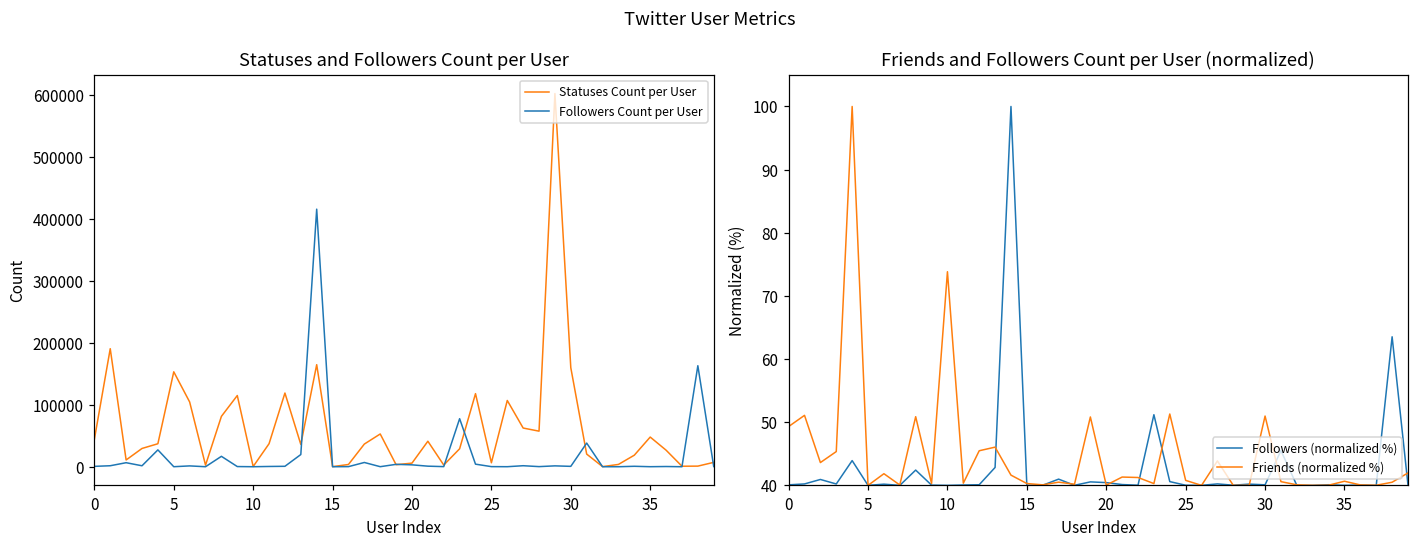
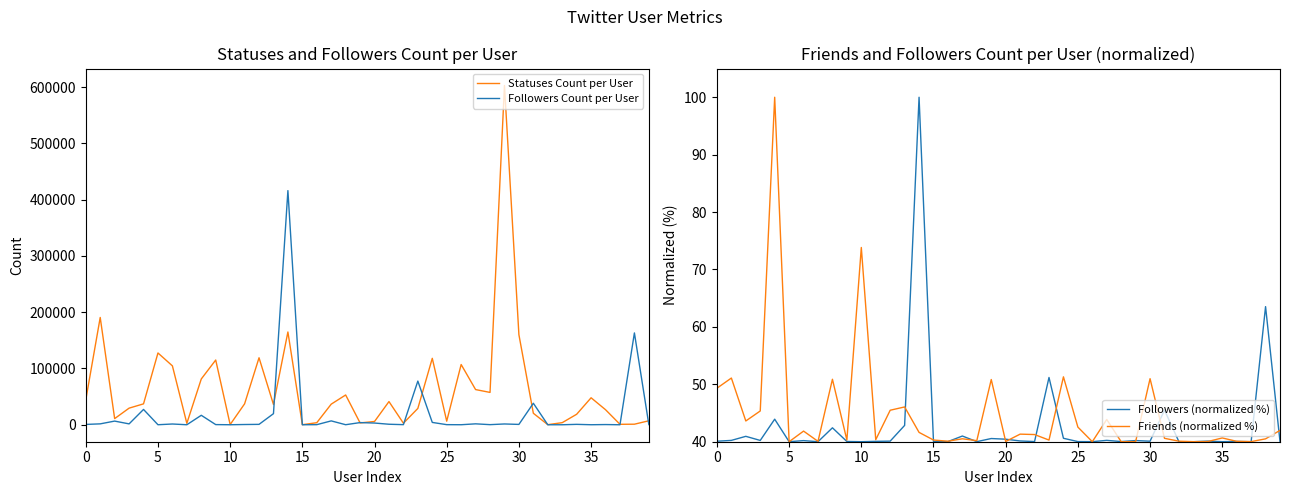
  {
    "Statuses and Followers Count per User": {
      "Statuses Count per User": {
        "0": 40000,
-       "5": 150000,
+       "5": 130000,
        "25": 10000,
        "30": 160000,
        "35": 50000
      },
      "Followers Count per User": {
        "0": 0,
        "5": 0,
        "25": 0,
        "30": 0,
        "35": 0
      }
    },
    "Friends and Followers Count per User (normalized)": {
      "Followers (normalized %)": {
        "0": 40,
        "10": 40,
        "25": 40,
        "30": 40,
        "35": 40
      },
      "Friends (normalized %)": {
        "0": 49,
        "10": 74,
-       "25": 41,
+       "25": 43,
        "30": 51,
        "35": 41
      }
    }
  }
